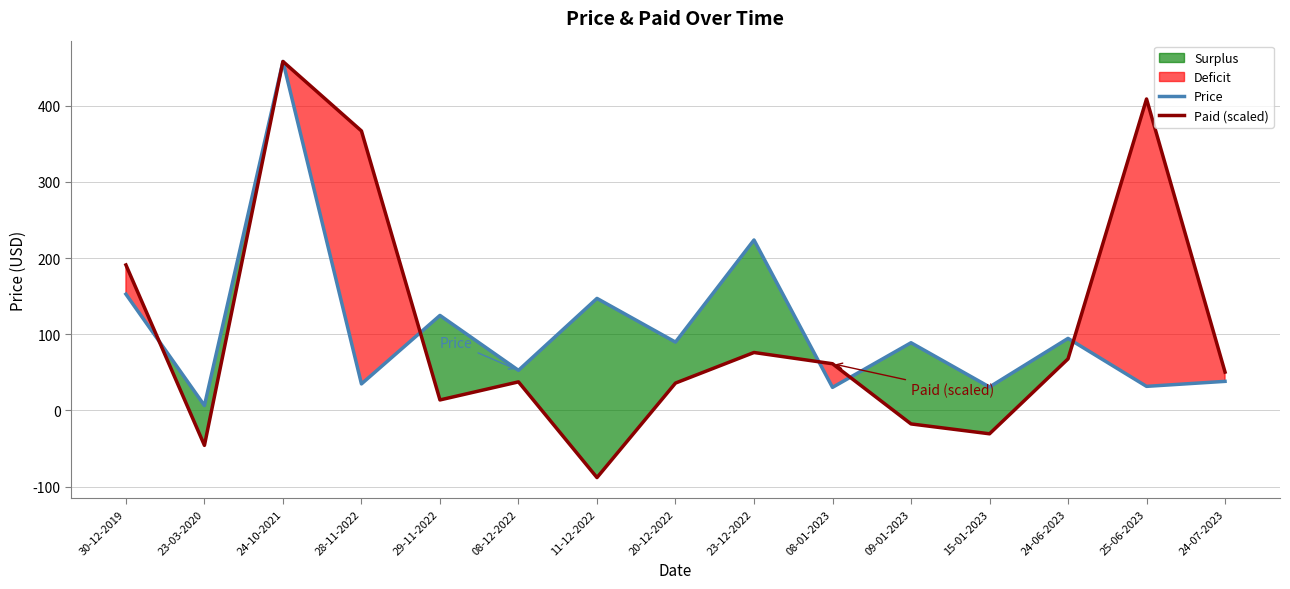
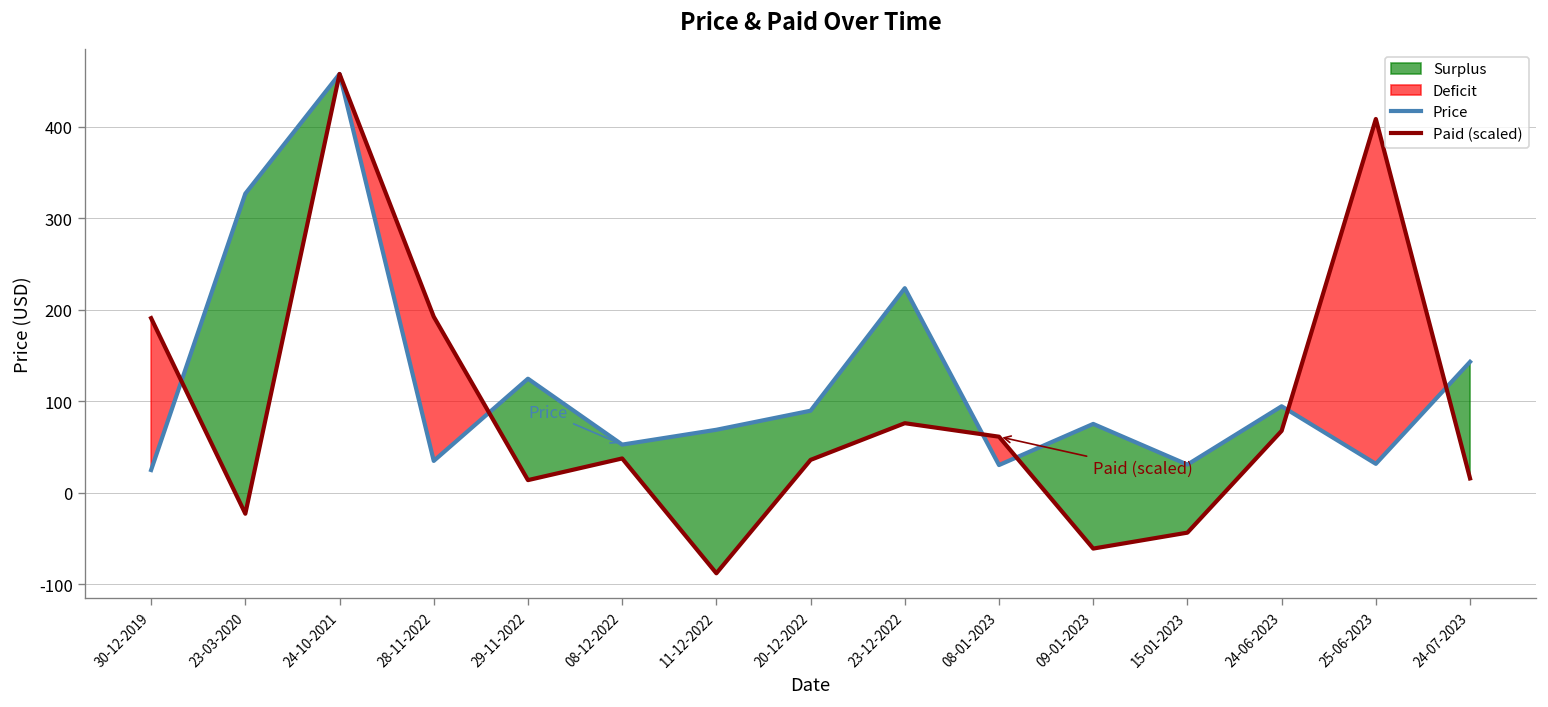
  {
    "Price": {
-     "30-12-2019": 150,
-     "23-03-2020": 10,
+     "30-12-2019": 20,
+     "23-03-2020": 330,
      "28-11-2022": 30,
      "29-11-2022": 120,
      "08-12-2022": 50,
-     "11-12-2022": 150,
+     "11-12-2022": 70,
      "20-12-2022": 90,
      "23-12-2022": 220,
      "08-01-2023": 30,
-     "09-01-2023": 90,
+     "09-01-2023": 80,
      "15-01-2023": 30,
      "24-06-2023": 90,
      "25-06-2023": 30,
-     "24-07-2023": 40
+     "24-07-2023": 140
    },
    "Paid (scaled)": {
      "30-12-2019": 190,
-     "23-03-2020": -50,
-     "28-11-2022": 370,
+     "23-03-2020": -20,
+     "28-11-2022": 190,
      "29-11-2022": 10,
      "08-12-2022": 40,
      "11-12-2022": -90,
      "20-12-2022": 40,
      "23-12-2022": 80,
      "08-01-2023": 60,
-     "09-01-2023": -20,
-     "15-01-2023": -30,
+     "09-01-2023": -60,
+     "15-01-2023": -40,
      "24-06-2023": 70,
      "25-06-2023": 410,
-     "24-07-2023": 50
+     "24-07-2023": 20
    }
  }
